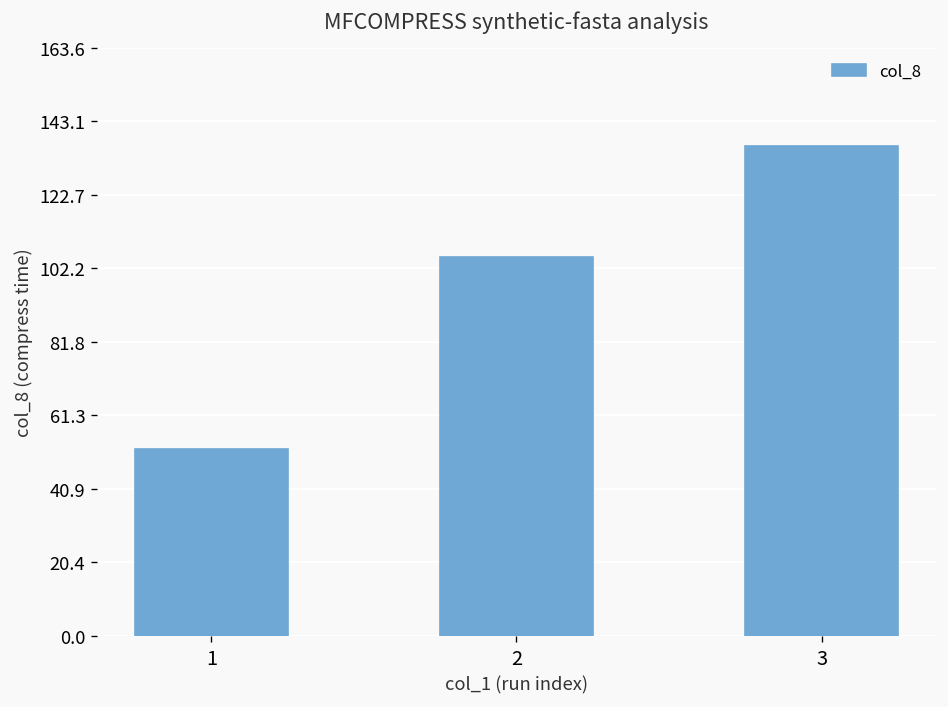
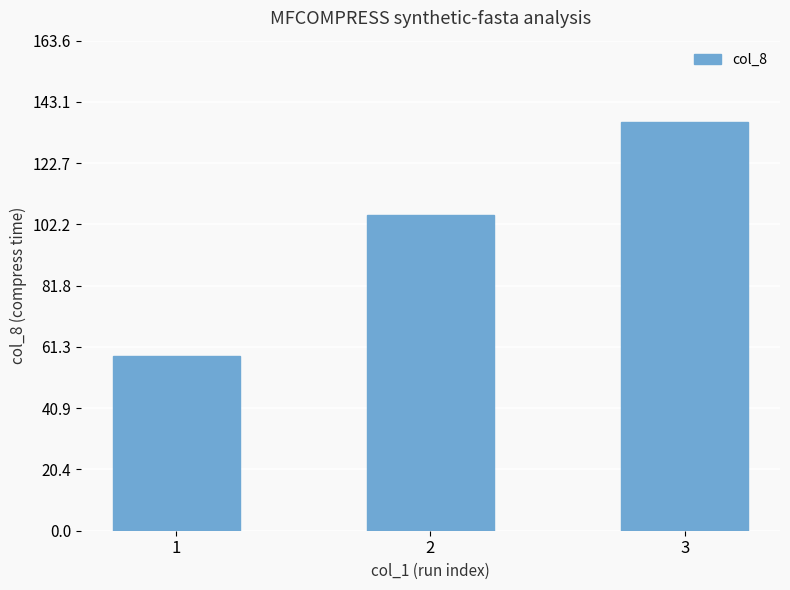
  {
-   "1": 52,
+   "1": 58,
    "2": 105,
    "3": 136
  }
